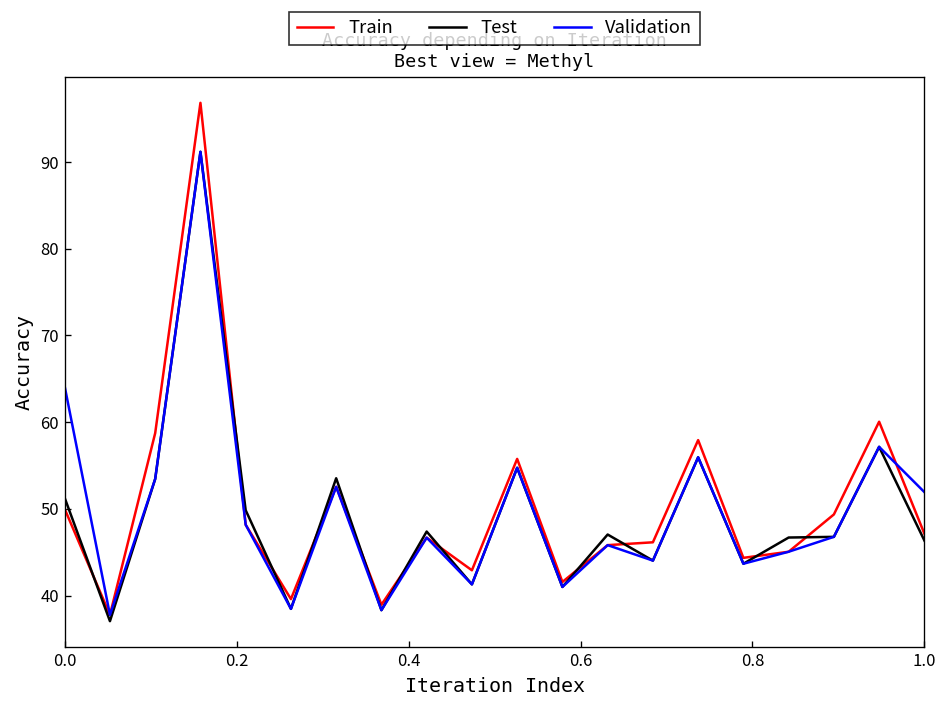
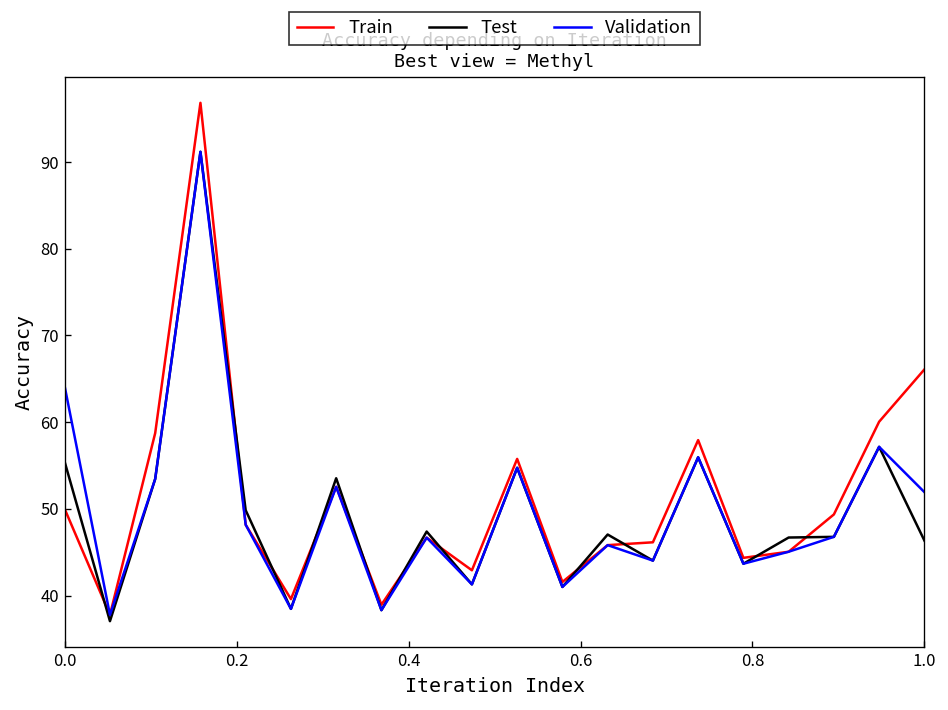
  {
    "Train": {
      "0.0": 50,
-     "1.0": 47
+     "1.0": 66
    },
    "Test": {
-     "0.0": 51,
+     "0.0": 55,
      "1.0": 46
    },
    "Validation": {
      "0.0": 64,
      "1.0": 52
    }
  }
